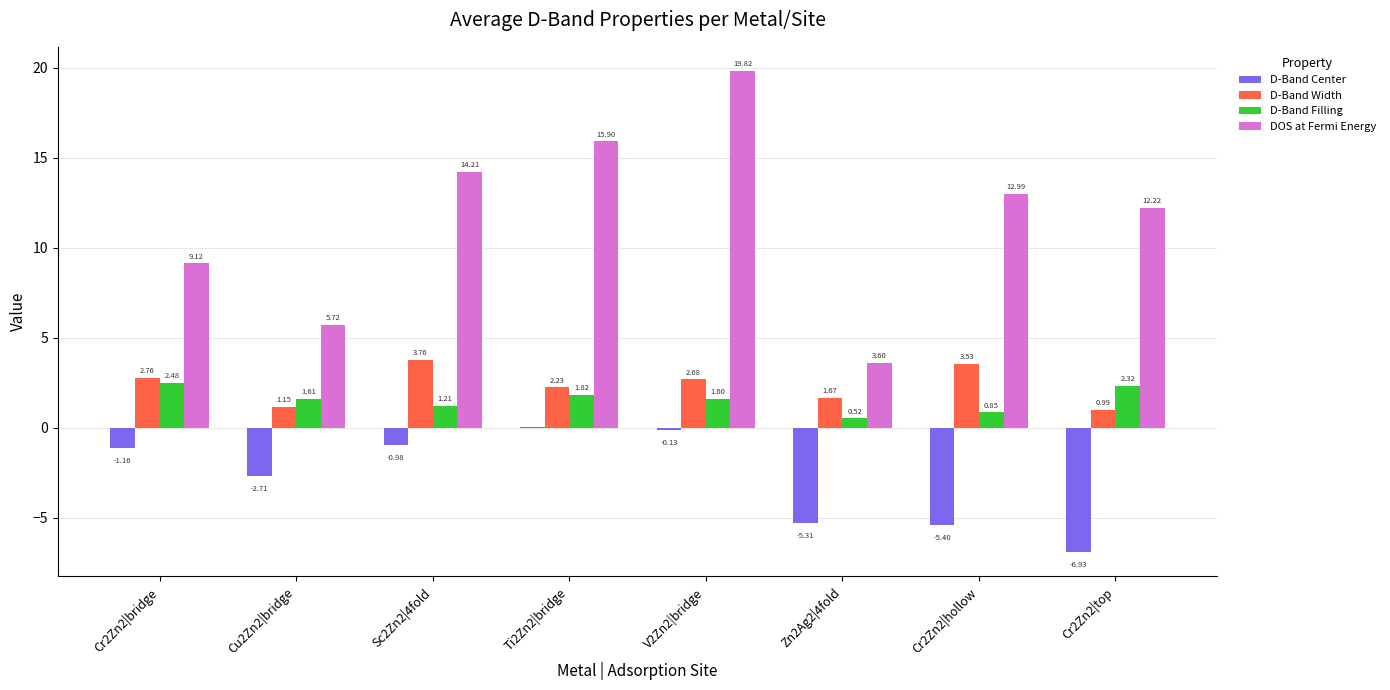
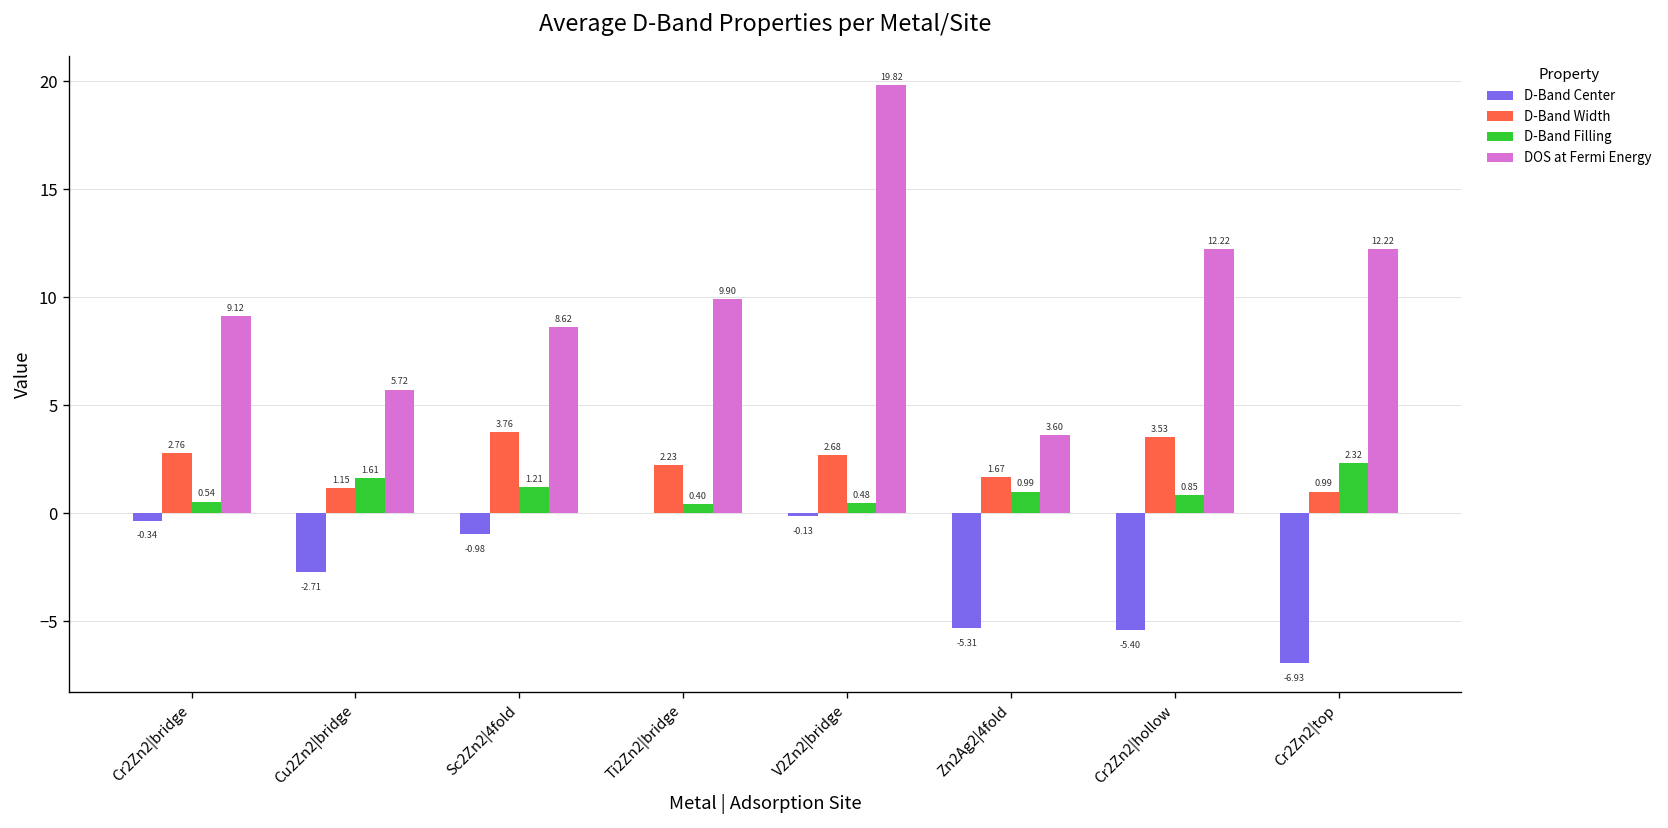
  {
    "D-Band Center": {
-     "Cr2Zn2|bridge": -1.16,
+     "Cr2Zn2|bridge": -0.34,
      "Cu2Zn2|bridge": -2.71,
      "Sc2Zn2|4fold": -0.98,
      "V2Zn2|bridge": -0.13,
      "Zn2Ag2|4fold": -5.31,
      "Cr2Zn2|hollow": -5.40,
      "Cr2Zn2|top": -6.93
    },
    "D-Band Width": {
      "Cr2Zn2|bridge": 2.76,
      "Cu2Zn2|bridge": 1.15,
      "Sc2Zn2|4fold": 3.76,
      "Ti2Zn2|bridge": 2.23,
      "V2Zn2|bridge": 2.68,
      "Zn2Ag2|4fold": 1.67,
      "Cr2Zn2|hollow": 3.53,
      "Cr2Zn2|top": 0.99
    },
    "D-Band Filling": {
-     "Cr2Zn2|bridge": 2.48,
+     "Cr2Zn2|bridge": 0.54,
      "Cu2Zn2|bridge": 1.61,
      "Sc2Zn2|4fold": 1.21,
-     "Ti2Zn2|bridge": 1.82,
-     "V2Zn2|bridge": 1.60,
-     "Zn2Ag2|4fold": 0.52,
+     "Ti2Zn2|bridge": 0.40,
+     "V2Zn2|bridge": 0.48,
+     "Zn2Ag2|4fold": 0.99,
      "Cr2Zn2|hollow": 0.85,
      "Cr2Zn2|top": 2.32
    },
    "DOS at Fermi Energy": {
      "Cr2Zn2|bridge": 9.12,
      "Cu2Zn2|bridge": 5.72,
-     "Sc2Zn2|4fold": 14.21,
-     "Ti2Zn2|bridge": 15.90,
+     "Sc2Zn2|4fold": 8.62,
+     "Ti2Zn2|bridge": 9.90,
      "V2Zn2|bridge": 19.82,
      "Zn2Ag2|4fold": 3.60,
-     "Cr2Zn2|hollow": 12.99,
+     "Cr2Zn2|hollow": 12.22,
      "Cr2Zn2|top": 12.22
    }
  }
